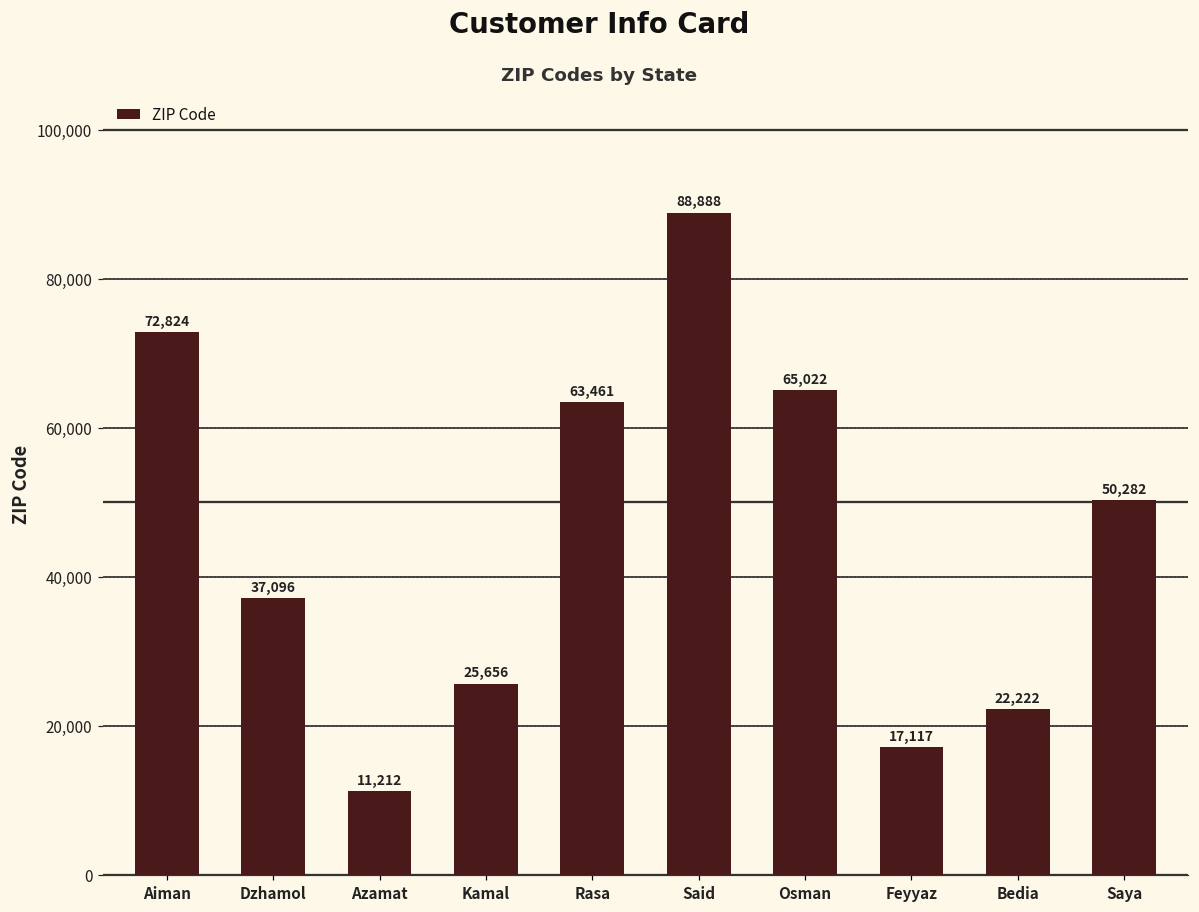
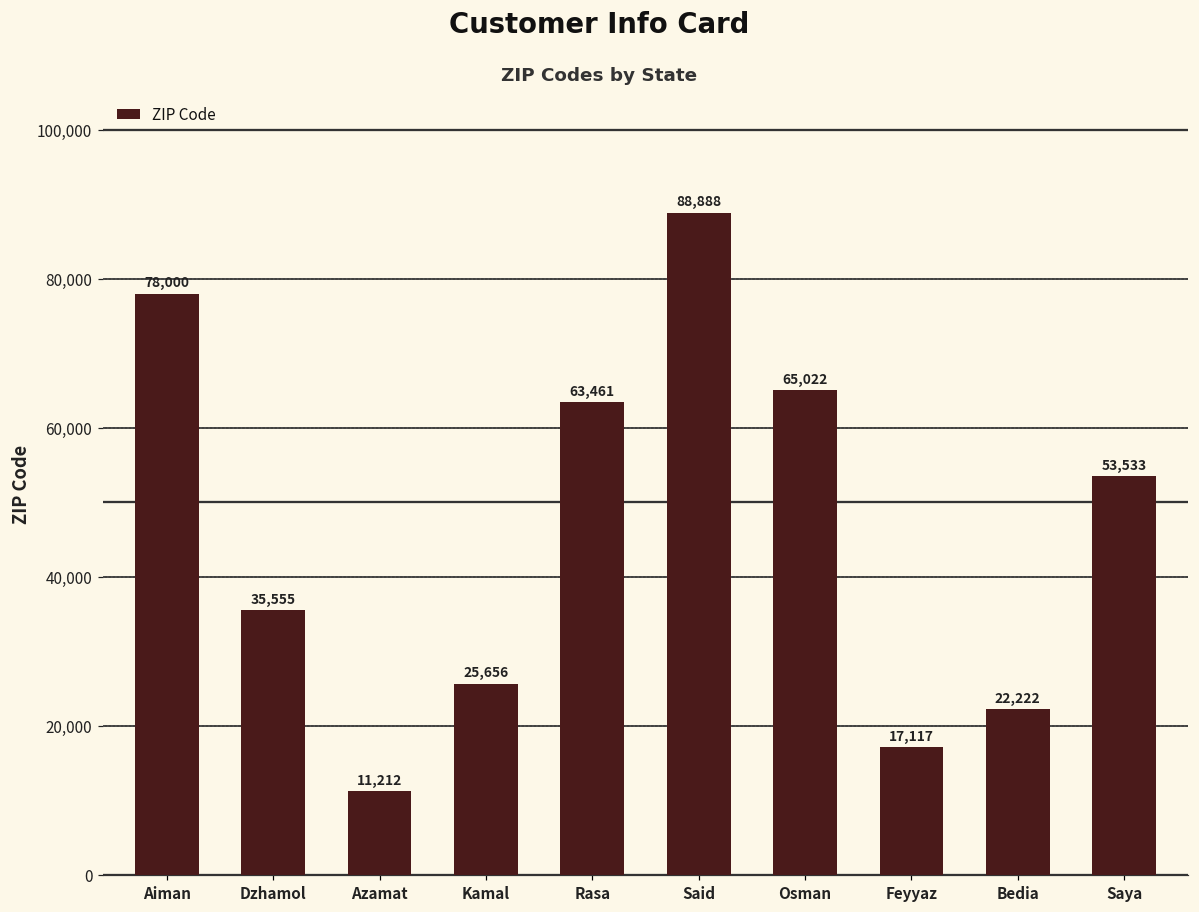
  {
-   "Aiman": "72,824",
-   "Dzhamol": "37,096",
+   "Aiman": "78,000",
+   "Dzhamol": "35,555",
    "Azamat": "11,212",
    "Kamal": "25,656",
    "Rasa": "63,461",
    "Said": "88,888",
    "Osman": "65,022",
    "Feyyaz": "17,117",
    "Bedia": "22,222",
-   "Saya": "50,282"
+   "Saya": "53,533"
  }
